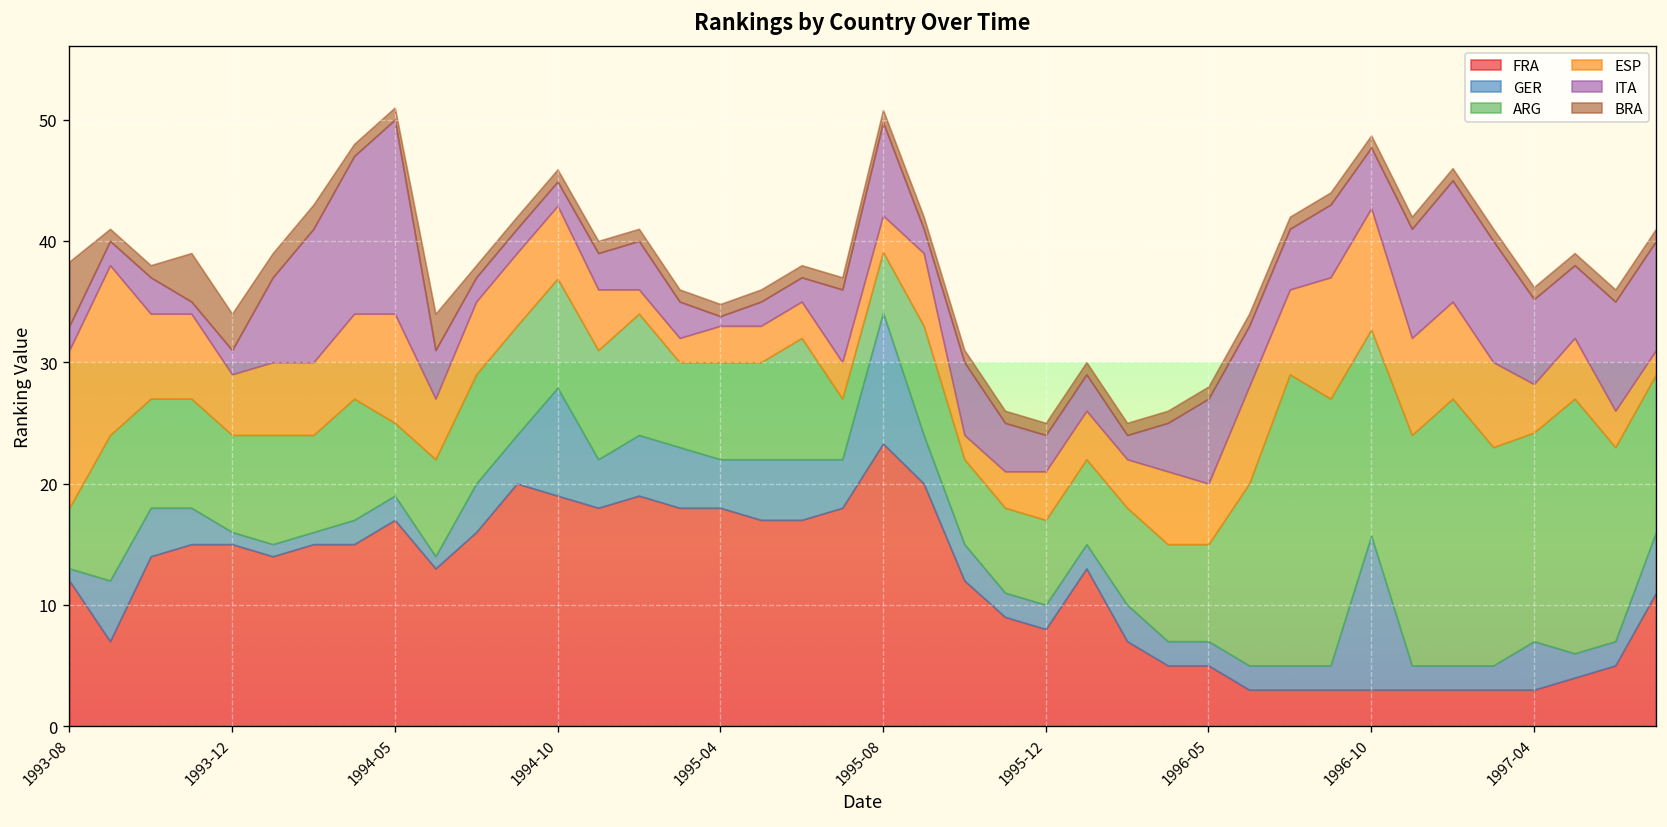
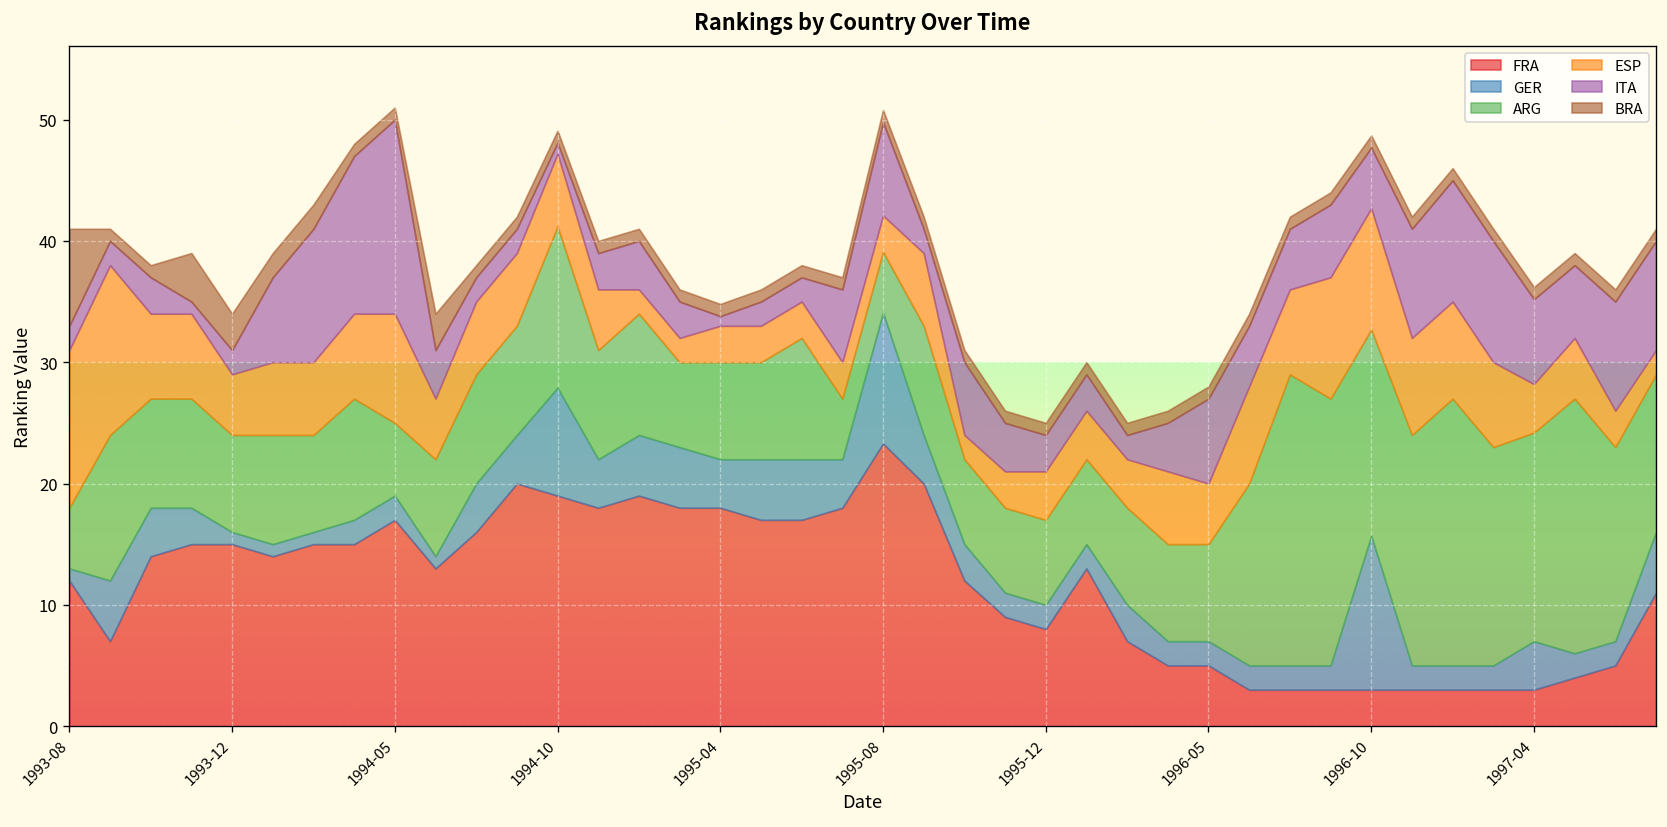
  {
    "FRA": {
      "1993-08": 12.0,
      "1993-12": 15.0,
      "1994-05": 17.0,
      "1994-10": 19.0,
      "1995-04": 18.0,
      "1995-08": 23.3,
      "1995-12": 8.0,
      "1996-05": 5.0,
      "1996-10": 3.0,
      "1997-04": 3.0
    },
    "GER": {
      "1993-08": 1.0,
      "1993-12": 1.0,
      "1994-05": 2.0,
      "1994-10": 8.9,
      "1995-04": 4.0,
      "1995-08": 10.8,
      "1995-12": 2.0,
      "1996-05": 2.0,
      "1996-10": 12.7,
      "1997-04": 4.0
    },
    "ARG": {
      "1993-08": 5.0,
      "1993-12": 8.0,
      "1994-05": 6.0,
-     "1994-10": 9.0,
+     "1994-10": 13.3,
      "1995-04": 8.0,
      "1995-08": 5.0,
      "1995-12": 7.0,
      "1996-05": 8.0,
      "1996-10": 17.0,
      "1997-04": 17.2
    },
    "ESP": {
      "1993-08": 13.0,
      "1993-12": 5.0,
      "1994-05": 9.0,
      "1994-10": 6.0,
      "1995-04": 3.0,
      "1995-08": 3.0,
      "1995-12": 4.0,
      "1996-05": 5.0,
      "1996-10": 10.0,
      "1997-04": 4.0
    },
    "ITA": {
      "1993-08": 2.0,
      "1993-12": 2.0,
      "1994-05": 16.0,
-     "1994-10": 2.0,
+     "1994-10": 0.9,
      "1995-04": 0.8,
      "1995-08": 7.7,
      "1995-12": 3.0,
      "1996-05": 7.0,
      "1996-10": 5.0,
      "1997-04": 7.0
    },
    "BRA": {
-     "1993-08": 5.3,
+     "1993-08": 8.0,
      "1993-12": 3.0,
      "1994-05": 1.0,
      "1994-10": 1.0,
      "1995-04": 1.0,
      "1995-08": 1.0,
      "1995-12": 1.0,
      "1996-05": 1.0,
      "1996-10": 1.0,
      "1997-04": 1.0
    }
  }
